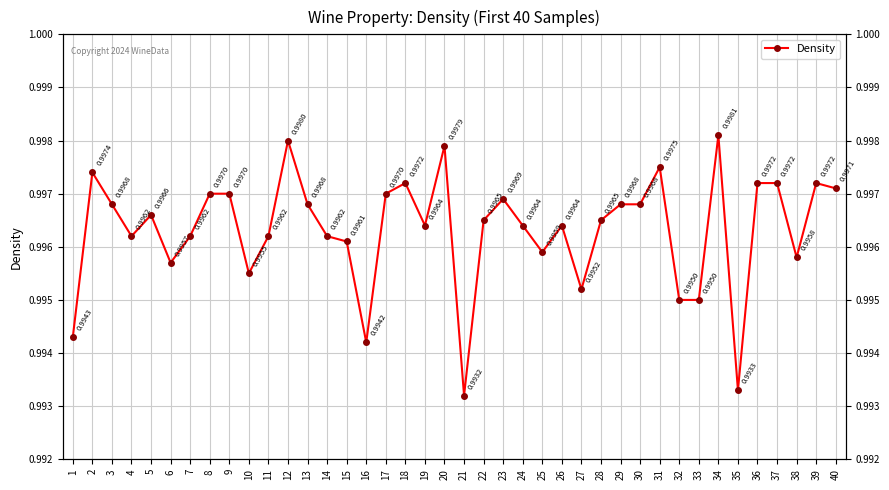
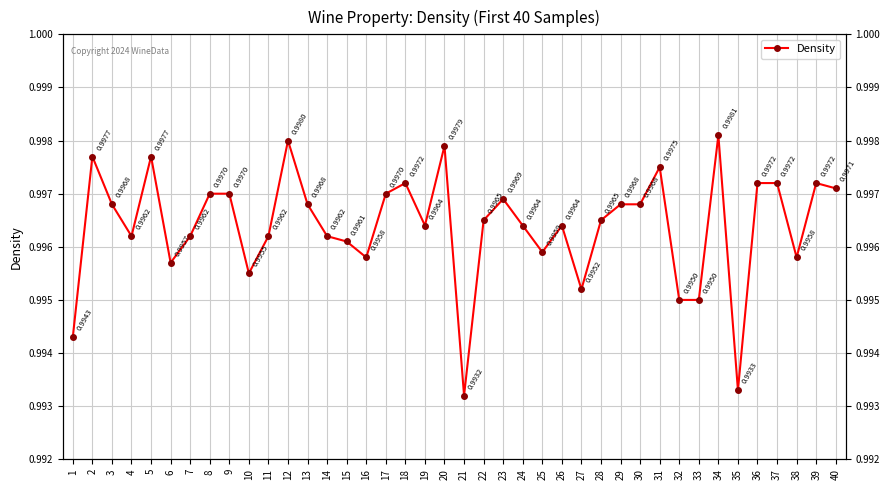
  {
    "1": 0.9943,
-   "2": 0.9974,
+   "2": 0.9977,
    "3": 0.9968,
    "4": 0.9962,
-   "5": 0.9966,
+   "5": 0.9977,
    "7": 0.9962,
    "9": 0.9970,
    "10": 0.9955,
    "11": 0.9962,
    "12": 0.9980,
    "13": 0.9968,
    "14": 0.9962,
    "15": 0.9961,
-   "16": 0.9942,
+   "16": 0.9958,
    "18": 0.9972,
    "19": 0.9964,
    "20": 0.9979,
    "21": 0.9932,
    "23": 0.9969,
    "24": 0.9964,
    "26": 0.9964,
    "27": 0.9952,
    "30": 0.9968,
    "31": 0.9975,
    "33": 0.9950,
    "34": 0.9981,
    "35": 0.9933,
    "37": 0.9972,
    "38": 0.9958,
    "39": 0.9972,
    "40": 0.9971
  }
